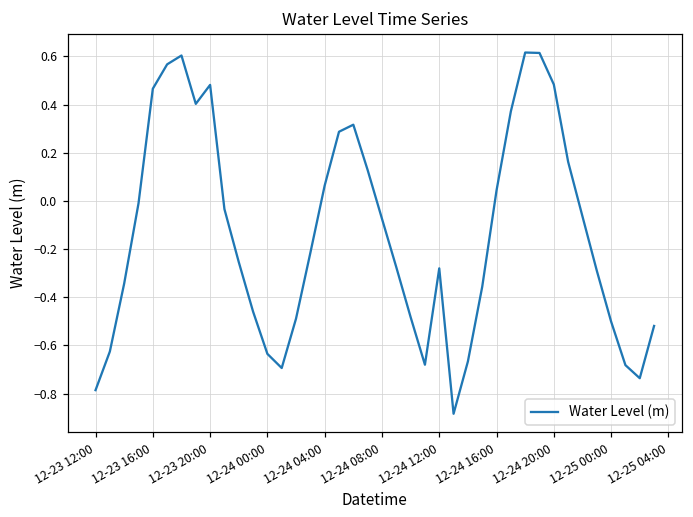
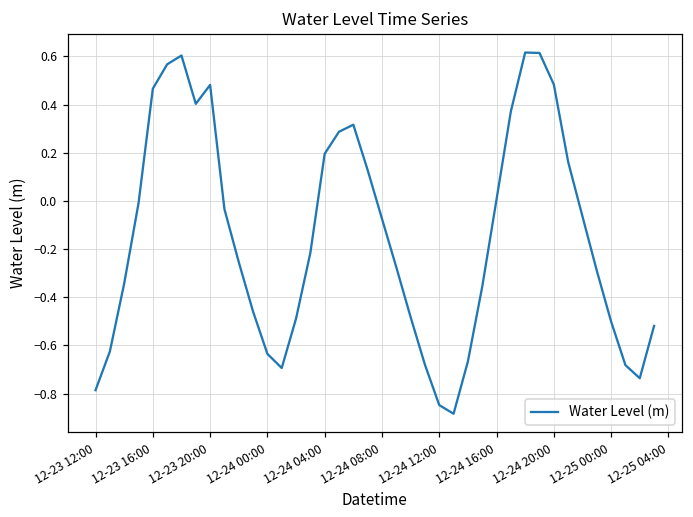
  {
    "12-23 12:00": -0.79,
    "12-23 16:00": 0.47,
    "12-23 20:00": 0.48,
    "12-24 00:00": -0.64,
-   "12-24 04:00": 0.06,
+   "12-24 04:00": 0.20,
    "12-24 08:00": -0.07,
-   "12-24 12:00": -0.28,
-   "12-24 16:00": 0.04,
+   "12-24 12:00": -0.85,
+   "12-24 16:00": 0.01,
    "12-24 20:00": 0.48,
    "12-25 00:00": -0.50
  }
